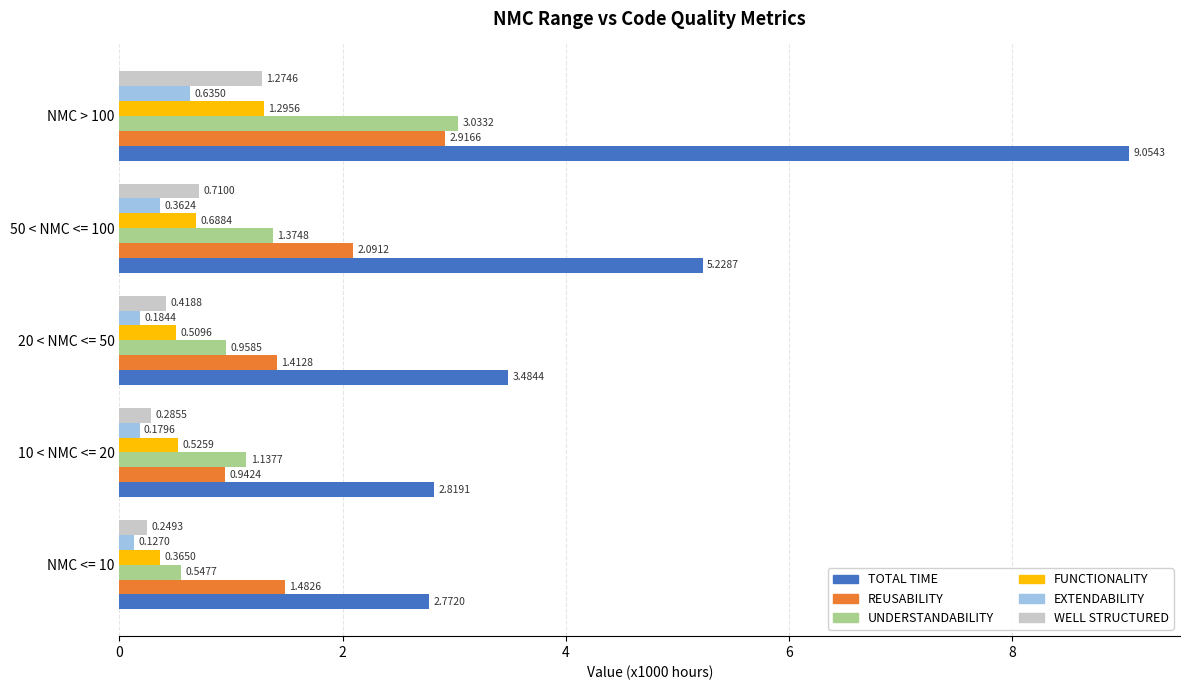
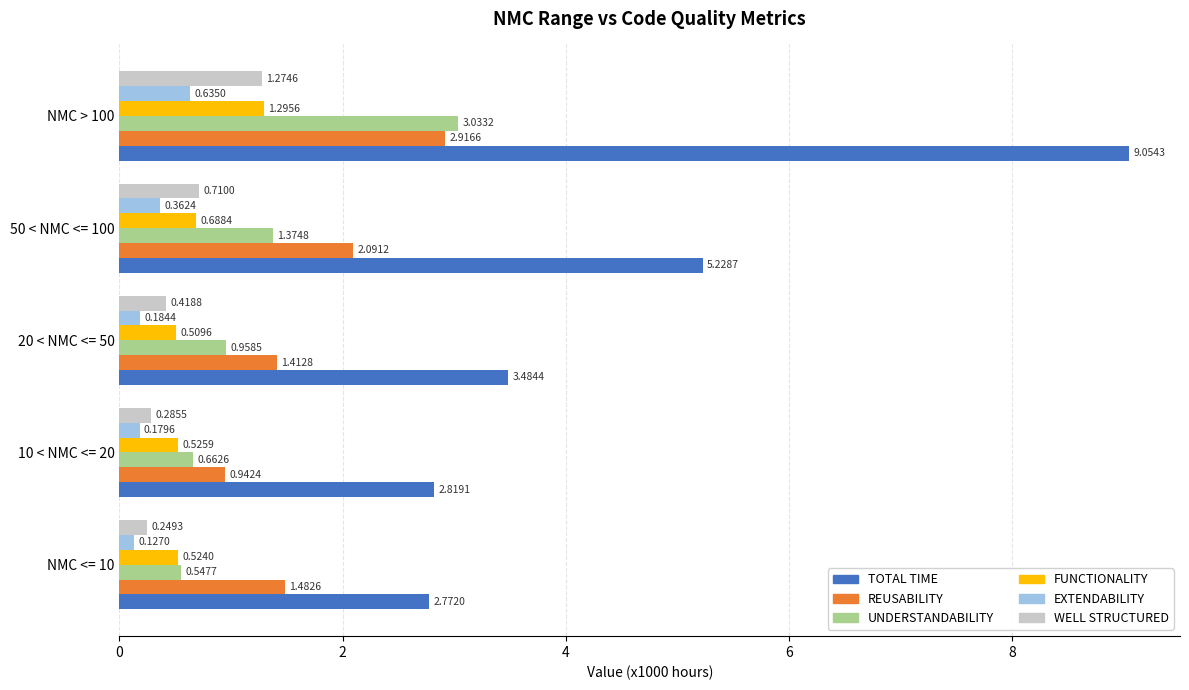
  {
    "TOTAL TIME": {
      "NMC > 100": 9.0543,
      "50 < NMC <= 100": 5.2287,
      "20 < NMC <= 50": 3.4844,
      "10 < NMC <= 20": 2.8191,
      "NMC <= 10": 2.7720
    },
    "REUSABILITY": {
      "NMC > 100": 2.9166,
      "50 < NMC <= 100": 2.0912,
      "20 < NMC <= 50": 1.4128,
      "10 < NMC <= 20": 0.9424,
      "NMC <= 10": 1.4826
    },
    "UNDERSTANDABILITY": {
      "NMC > 100": 3.0332,
      "50 < NMC <= 100": 1.3748,
      "20 < NMC <= 50": 0.9585,
-     "10 < NMC <= 20": 1.1377,
+     "10 < NMC <= 20": 0.6626,
      "NMC <= 10": 0.5477
    },
    "FUNCTIONALITY": {
      "NMC > 100": 1.2956,
      "50 < NMC <= 100": 0.6884,
      "20 < NMC <= 50": 0.5096,
      "10 < NMC <= 20": 0.5259,
-     "NMC <= 10": 0.3650
+     "NMC <= 10": 0.5240
    }
  }
